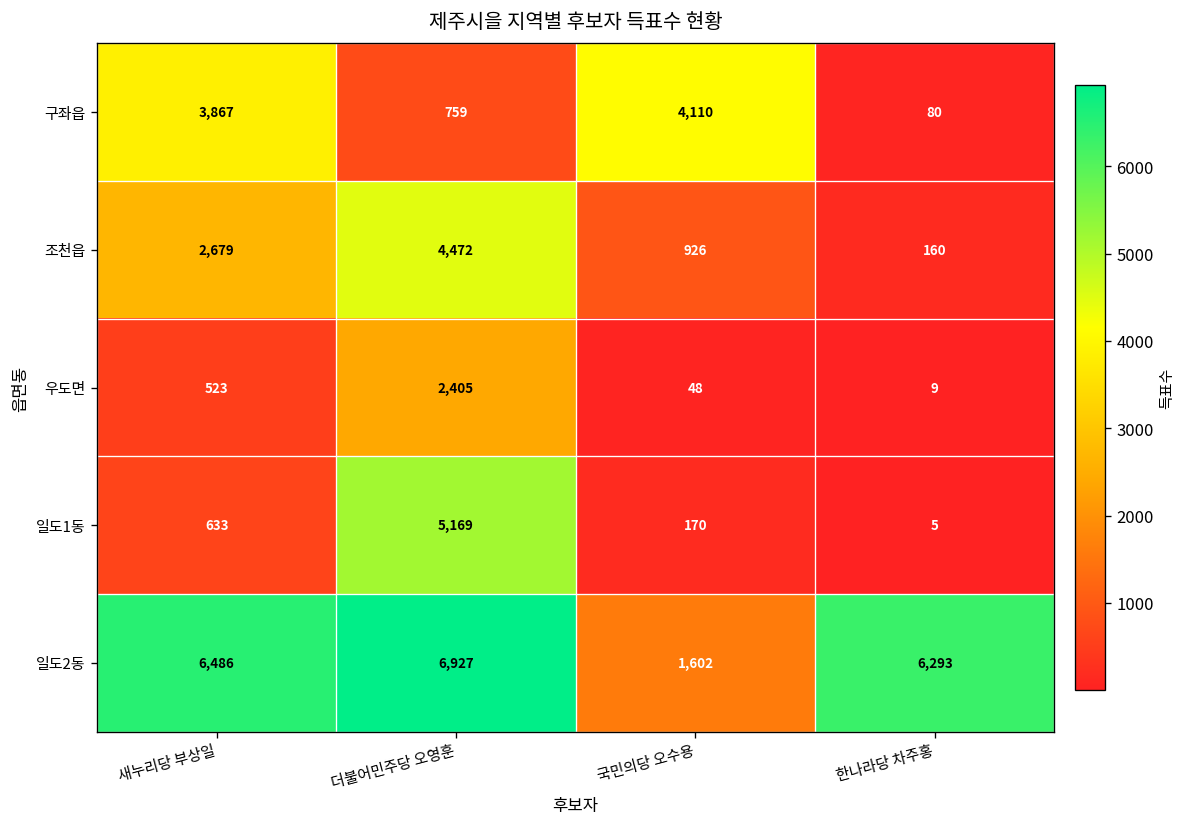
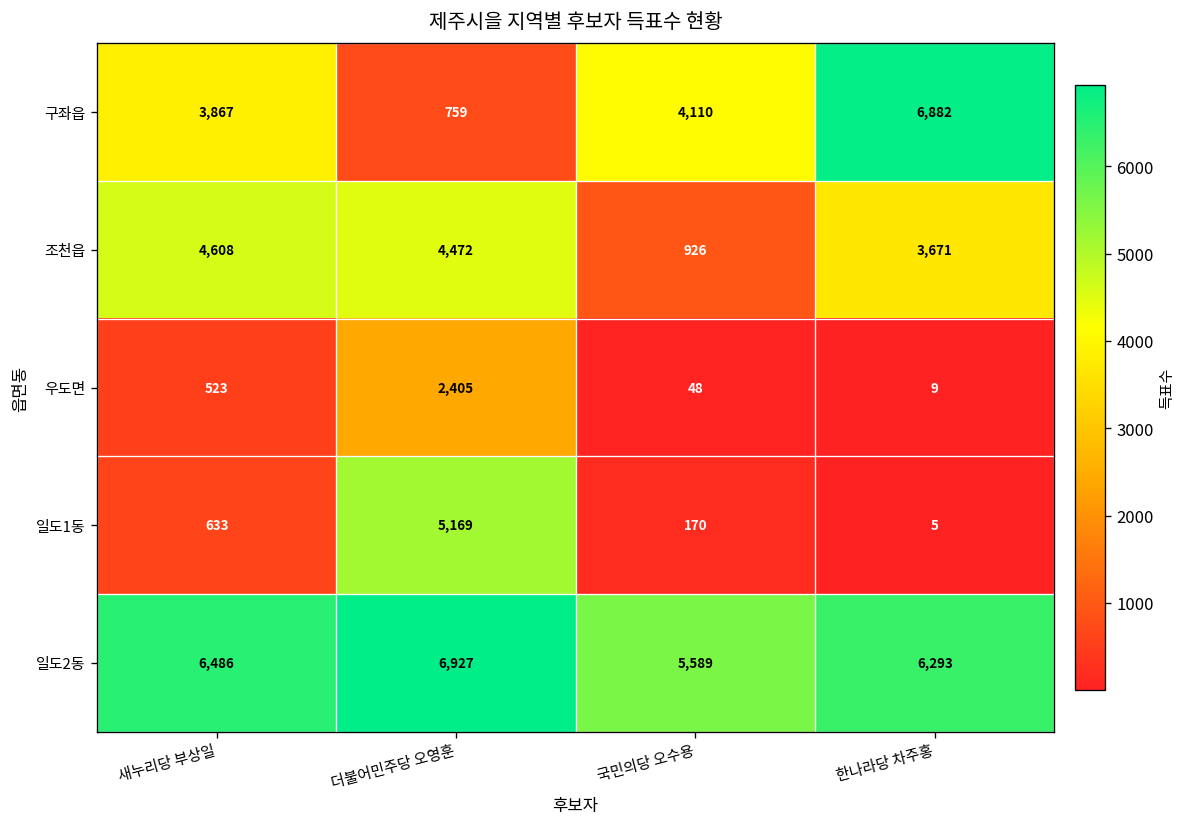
  {
    "구좌읍": {
      "새누리당 부상일": "3,867",
      "더불어민주당 오영훈": "759",
      "국민의당 오수용": "4,110",
-     "한나라당 차주홍": "80"
+     "한나라당 차주홍": "6,882"
    },
    "조천읍": {
-     "새누리당 부상일": "2,679",
+     "새누리당 부상일": "4,608",
      "더불어민주당 오영훈": "4,472",
      "국민의당 오수용": "926",
-     "한나라당 차주홍": "160"
+     "한나라당 차주홍": "3,671"
    },
    "우도면": {
      "새누리당 부상일": "523",
      "더불어민주당 오영훈": "2,405",
      "국민의당 오수용": "48",
      "한나라당 차주홍": "9"
    },
    "일도1동": {
      "새누리당 부상일": "633",
      "더불어민주당 오영훈": "5,169",
      "국민의당 오수용": "170",
      "한나라당 차주홍": "5"
    },
    "일도2동": {
      "새누리당 부상일": "6,486",
      "더불어민주당 오영훈": "6,927",
-     "국민의당 오수용": "1,602",
+     "국민의당 오수용": "5,589",
      "한나라당 차주홍": "6,293"
    }
  }
